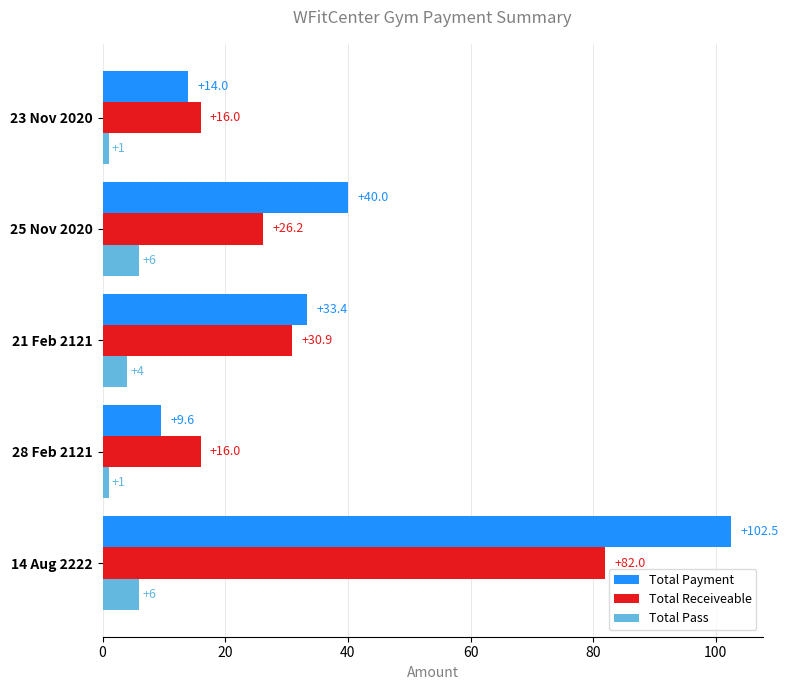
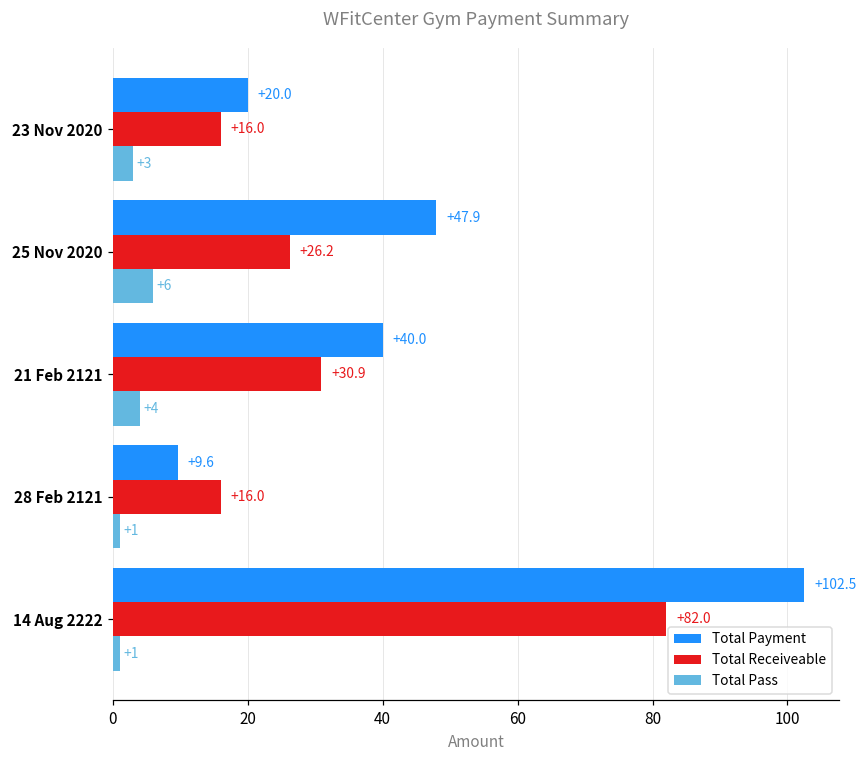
  {
    "Total Payment": {
-     "23 Nov 2020": "+14.0",
-     "25 Nov 2020": "+40.0",
-     "21 Feb 2121": "+33.4",
+     "23 Nov 2020": "+20.0",
+     "25 Nov 2020": "+47.9",
+     "21 Feb 2121": "+40.0",
      "28 Feb 2121": "+9.6",
      "14 Aug 2222": "+102.5"
    },
    "Total Receiveable": {
      "23 Nov 2020": "+16.0",
      "25 Nov 2020": "+26.2",
      "21 Feb 2121": "+30.9",
      "28 Feb 2121": "+16.0"
    },
    "Total Pass": {
-     "23 Nov 2020": "+1",
+     "23 Nov 2020": "+3",
      "25 Nov 2020": "+6",
      "21 Feb 2121": "+4",
      "28 Feb 2121": "+1",
-     "14 Aug 2222": "+6"
+     "14 Aug 2222": "+1"
    }
  }
